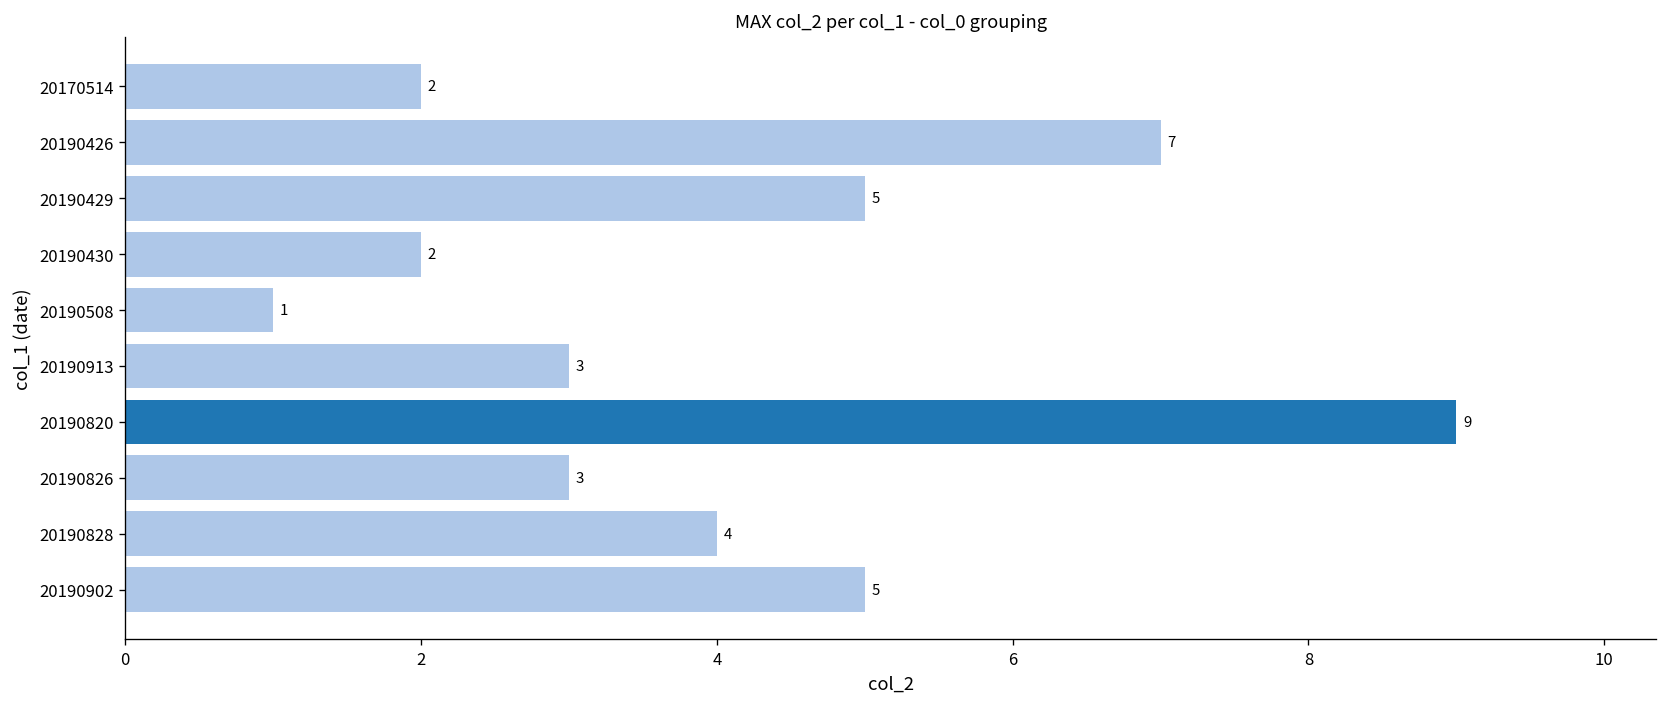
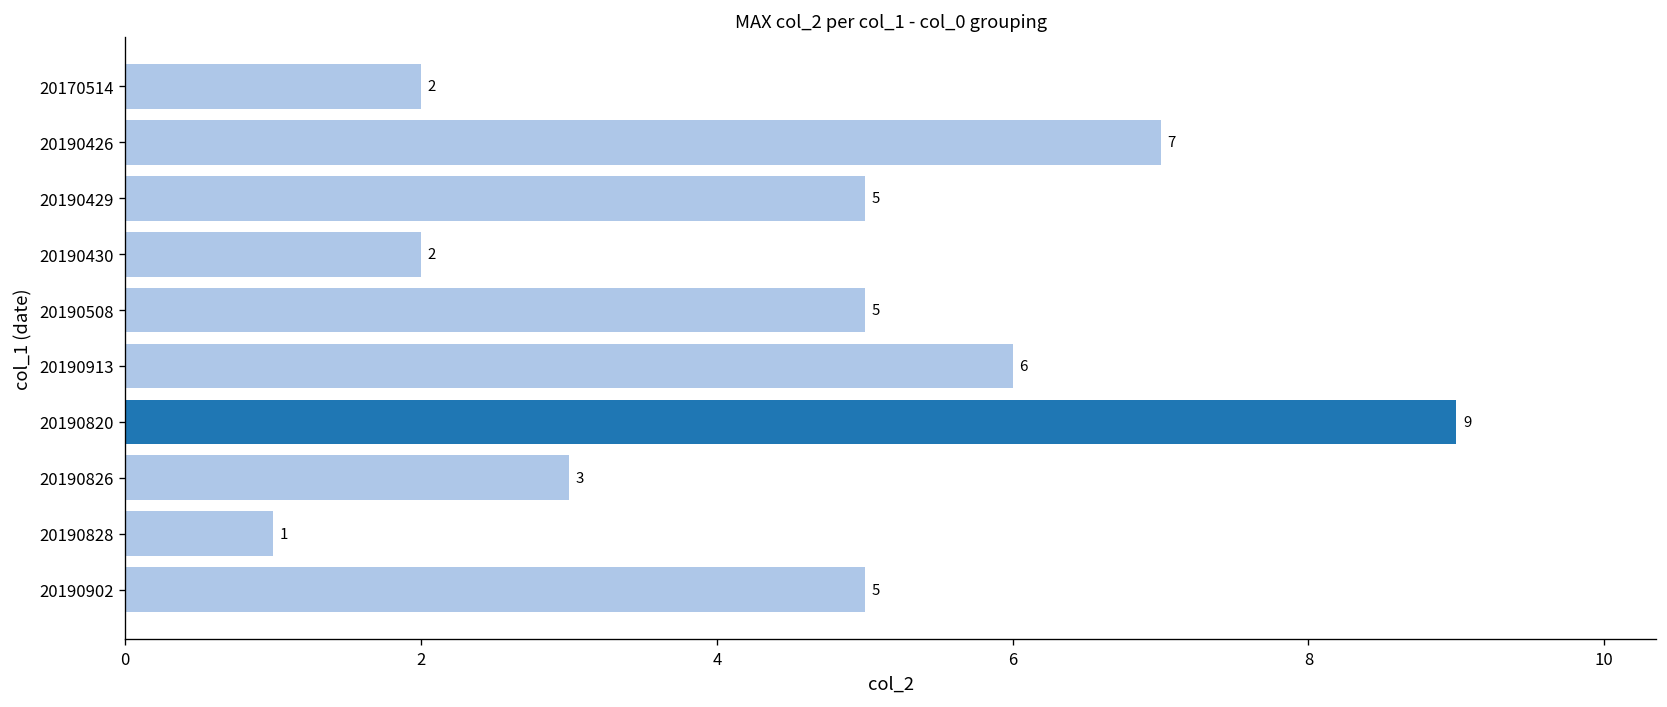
  {
    "20170514": 2,
    "20190426": 7,
    "20190429": 5,
    "20190430": 2,
-   "20190508": 1,
-   "20190913": 3,
+   "20190508": 5,
+   "20190913": 6,
    "20190820": 9,
    "20190826": 3,
-   "20190828": 4,
+   "20190828": 1,
    "20190902": 5
  }
